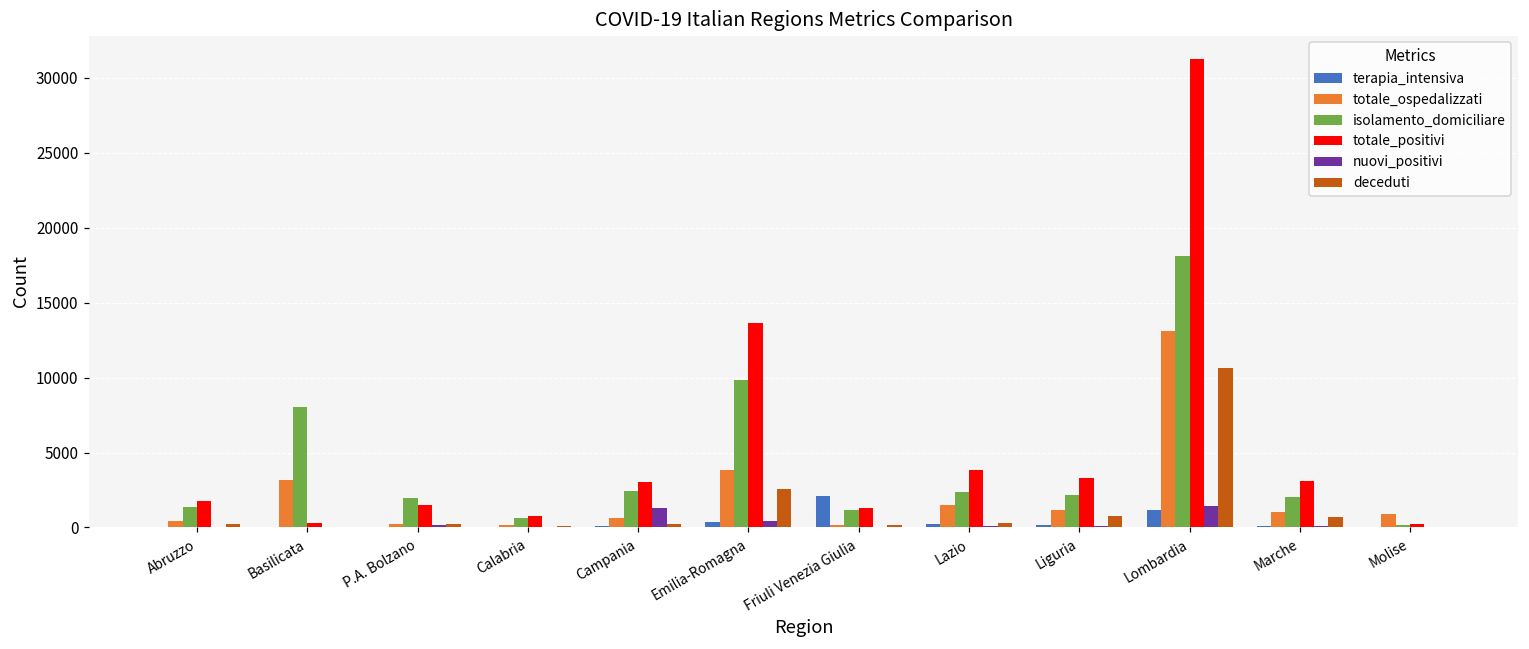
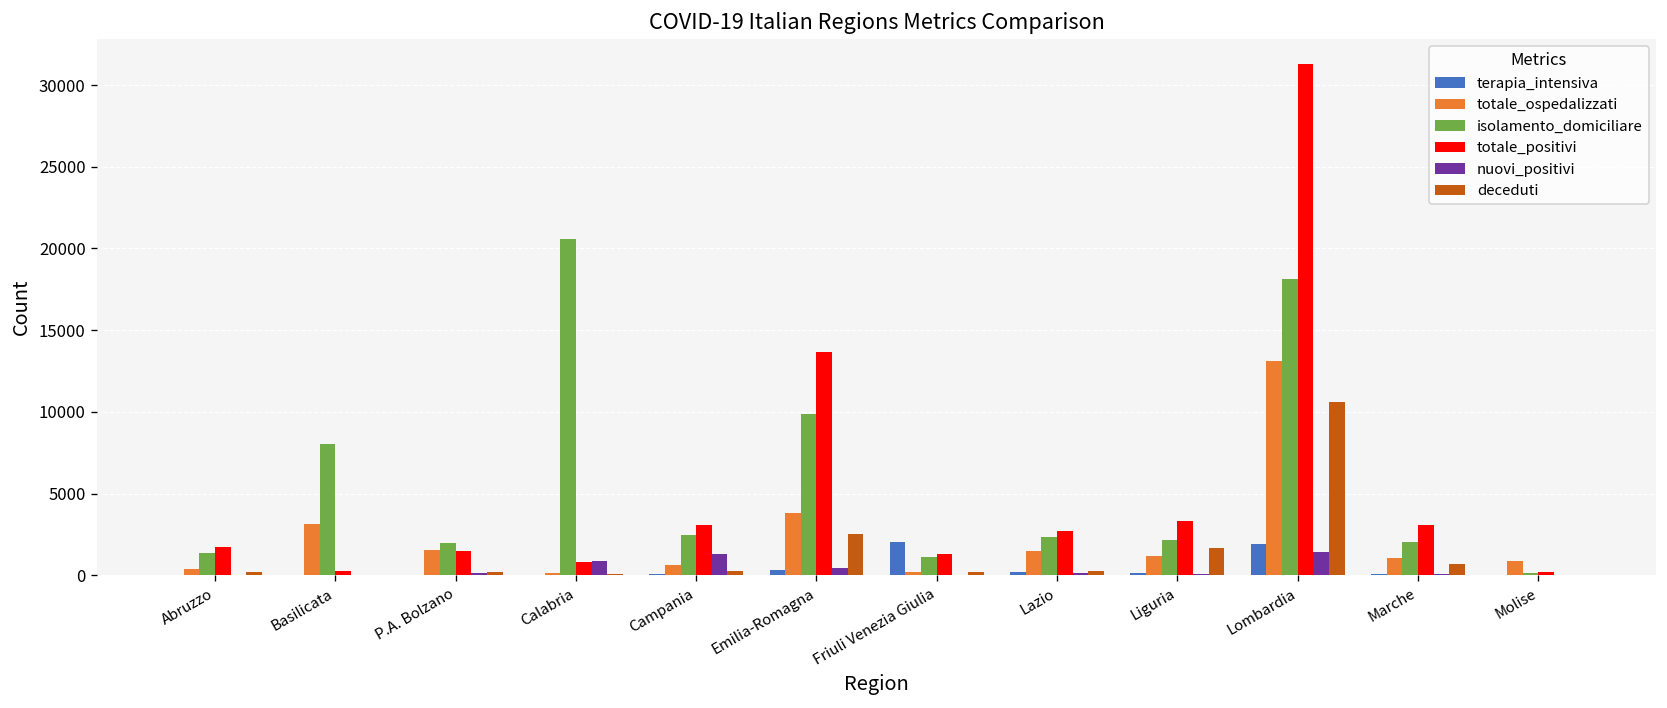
  {
    "terapia_intensiva": {
      "Emilia-Romagna": 300,
      "Friuli Venezia Giulia": 2100,
      "Lazio": 200,
-     "Lombardia": 1200
+     "Lombardia": 1900
    },
    "totale_ospedalizzati": {
      "Abruzzo": 400,
      "Basilicata": 3200,
-     "P.A. Bolzano": 200,
+     "P.A. Bolzano": 1500,
      "Campania": 600,
      "Emilia-Romagna": 3800,
      "Friuli Venezia Giulia": 200,
      "Lazio": 1500,
      "Liguria": 1200,
      "Lombardia": 13100,
      "Marche": 1100,
      "Molise": 900
    },
    "isolamento_domiciliare": {
      "Abruzzo": 1300,
      "Basilicata": 8000,
      "P.A. Bolzano": 2000,
-     "Calabria": 600,
+     "Calabria": 20600,
      "Campania": 2400,
      "Emilia-Romagna": 9800,
      "Friuli Venezia Giulia": 1100,
      "Lazio": 2300,
      "Liguria": 2200,
      "Lombardia": 18100,
      "Marche": 2100
    },
    "totale_positivi": {
      "Abruzzo": 1700,
      "Basilicata": 300,
      "P.A. Bolzano": 1500,
      "Calabria": 800,
      "Campania": 3100,
      "Emilia-Romagna": 13700,
      "Friuli Venezia Giulia": 1300,
-     "Lazio": 3800,
+     "Lazio": 2700,
      "Liguria": 3300,
      "Lombardia": 31300,
      "Marche": 3100,
      "Molise": 200
    },
    "nuovi_positivi": {
-     "Calabria": 0,
+     "Calabria": 900,
      "Campania": 1300,
      "Emilia-Romagna": 500,
      "Lombardia": 1500
    },
    "deceduti": {
      "Abruzzo": 200,
      "P.A. Bolzano": 200,
      "Campania": 200,
      "Emilia-Romagna": 2600,
      "Friuli Venezia Giulia": 200,
      "Lazio": 300,
-     "Liguria": 700,
+     "Liguria": 1700,
      "Lombardia": 10600,
      "Marche": 700
    }
  }
